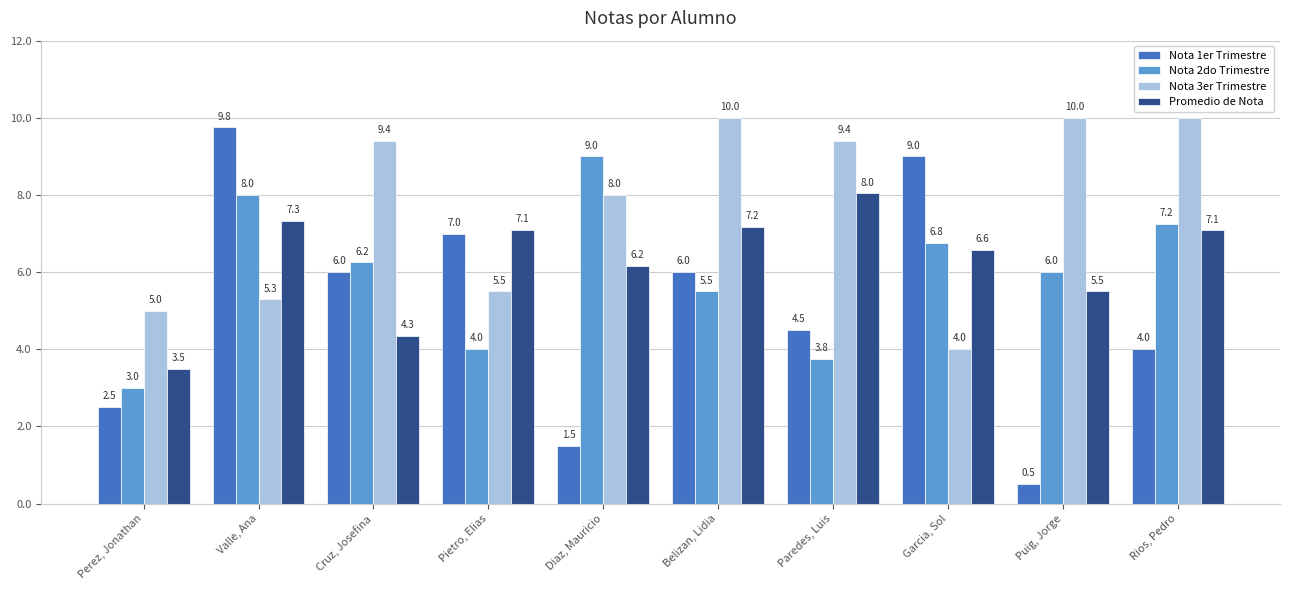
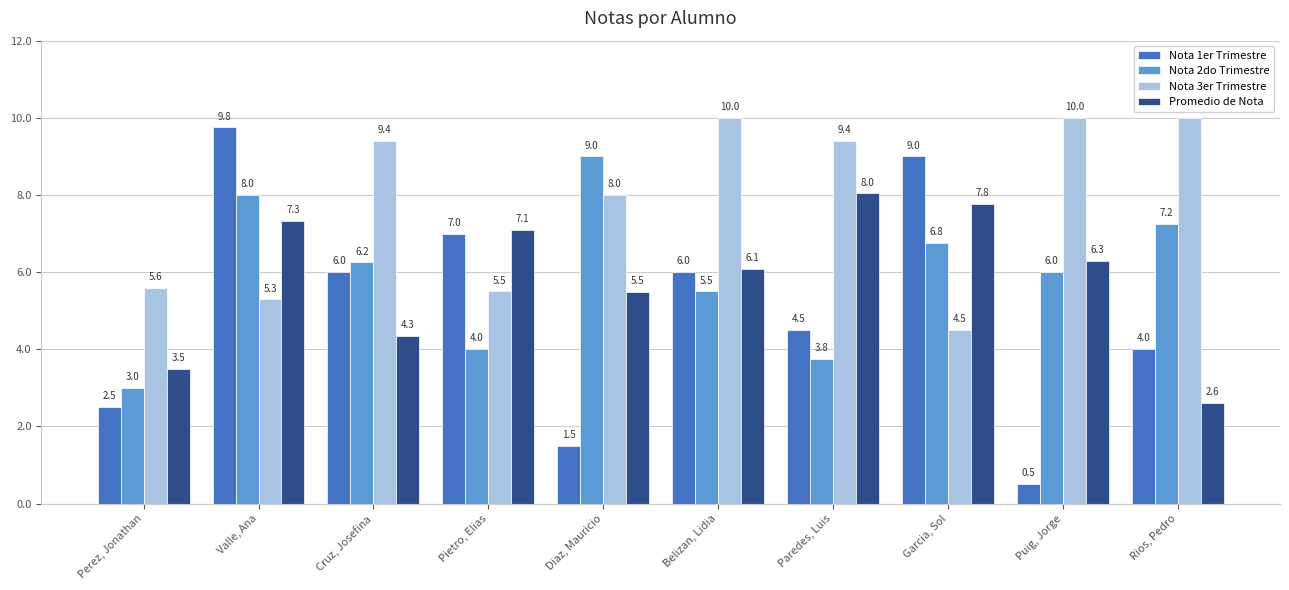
  {
    "Nota 3er Trimestre": {
-     "Perez, Jonathan": 5.0,
+     "Perez, Jonathan": 5.6,
      "Valle, Ana": 5.3,
      "Cruz, Josefina": 9.4,
      "Pietro, Elias": 5.5,
      "Diaz, Mauricio": 8.0,
      "Belizan, Lidia": 10.0,
      "Paredes, Luis": 9.4,
-     "Garcia, Sol": 4.0,
+     "Garcia, Sol": 4.5,
      "Puig, Jorge": 10.0
    },
    "Promedio de Nota": {
      "Perez, Jonathan": 3.5,
      "Valle, Ana": 7.3,
      "Cruz, Josefina": 4.3,
      "Pietro, Elias": 7.1,
-     "Diaz, Mauricio": 6.2,
-     "Belizan, Lidia": 7.2,
+     "Diaz, Mauricio": 5.5,
+     "Belizan, Lidia": 6.1,
      "Paredes, Luis": 8.0,
-     "Garcia, Sol": 6.6,
-     "Puig, Jorge": 5.5,
-     "Rios, Pedro": 7.1
+     "Garcia, Sol": 7.8,
+     "Puig, Jorge": 6.3,
+     "Rios, Pedro": 2.6
    }
  }
